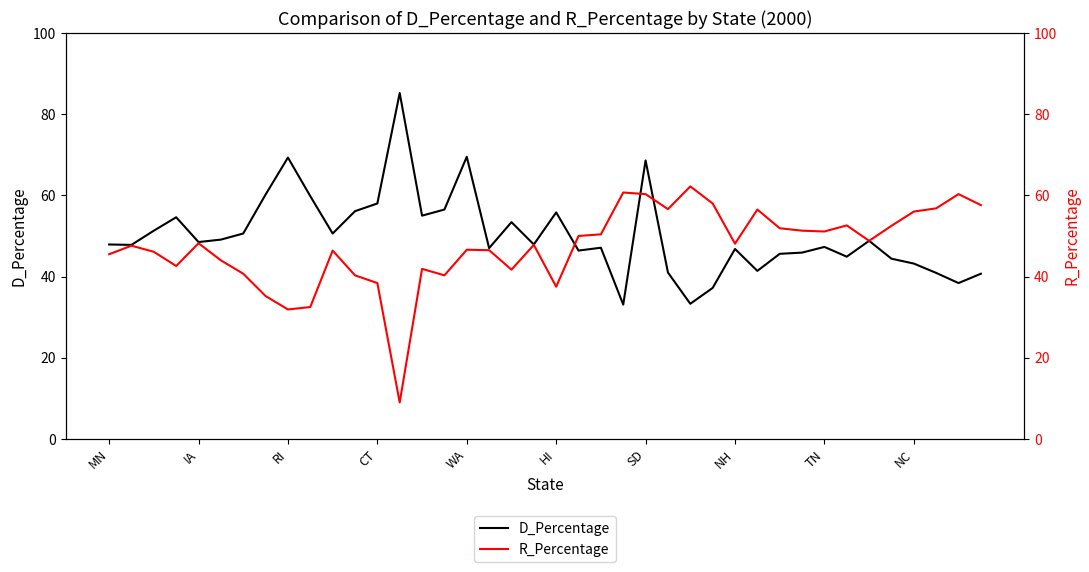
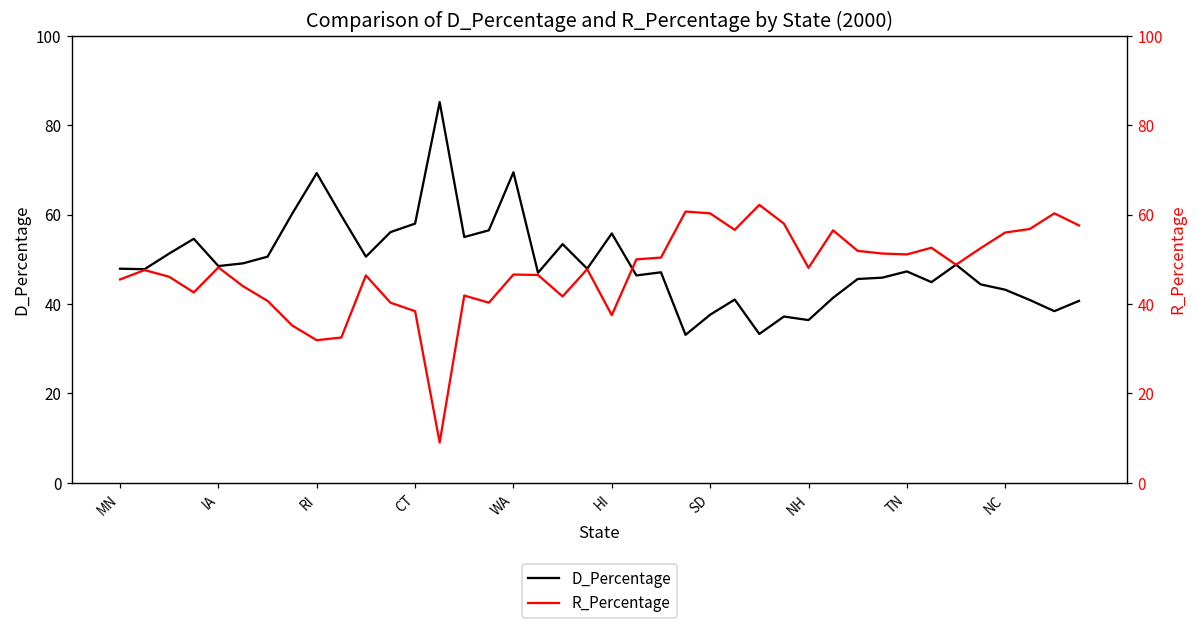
  {
    "D_Percentage": {
      "MN": 48,
      "IA": 49,
      "RI": 69,
      "CT": 58,
      "WA": 70,
      "HI": 56,
-     "SD": 69,
-     "NH": 47,
+     "SD": 38,
+     "NH": 36,
      "TN": 47,
      "NC": 43
    },
    "R_Percentage": {
      "MN": 46,
      "IA": 48,
      "RI": 32,
      "CT": 38,
      "WA": 47,
      "HI": 38,
      "SD": 60,
      "NH": 48,
      "TN": 51,
      "NC": 56
    }
  }
